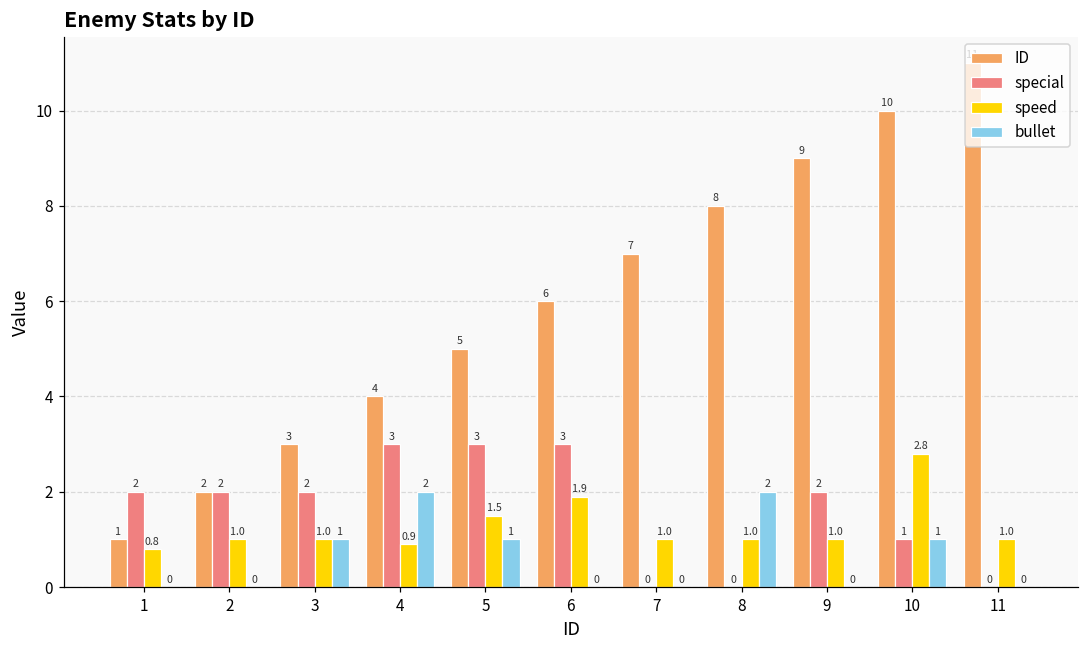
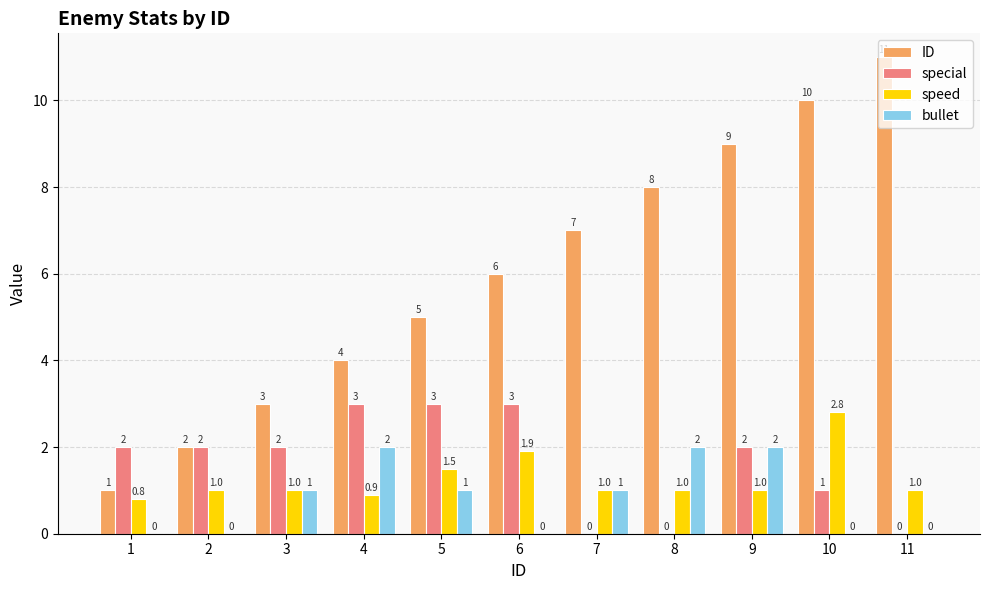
  {
    "speed": {
      "1": 0.8,
      "2": 1.0,
      "3": 1.0,
      "4": 0.9,
      "5": 1.5,
      "6": 1.9,
      "7": 1.0,
      "8": 1.0,
      "9": 1.0,
      "10": 2.8,
      "11": 1.0
    },
    "bullet": {
      "1": 0,
      "2": 0,
      "3": 1,
      "4": 2,
      "5": 1,
      "6": 0,
-     "7": 0,
+     "7": 1,
      "8": 2,
-     "9": 0,
-     "10": 1,
+     "9": 2,
+     "10": 0,
      "11": 0
    }
  }
